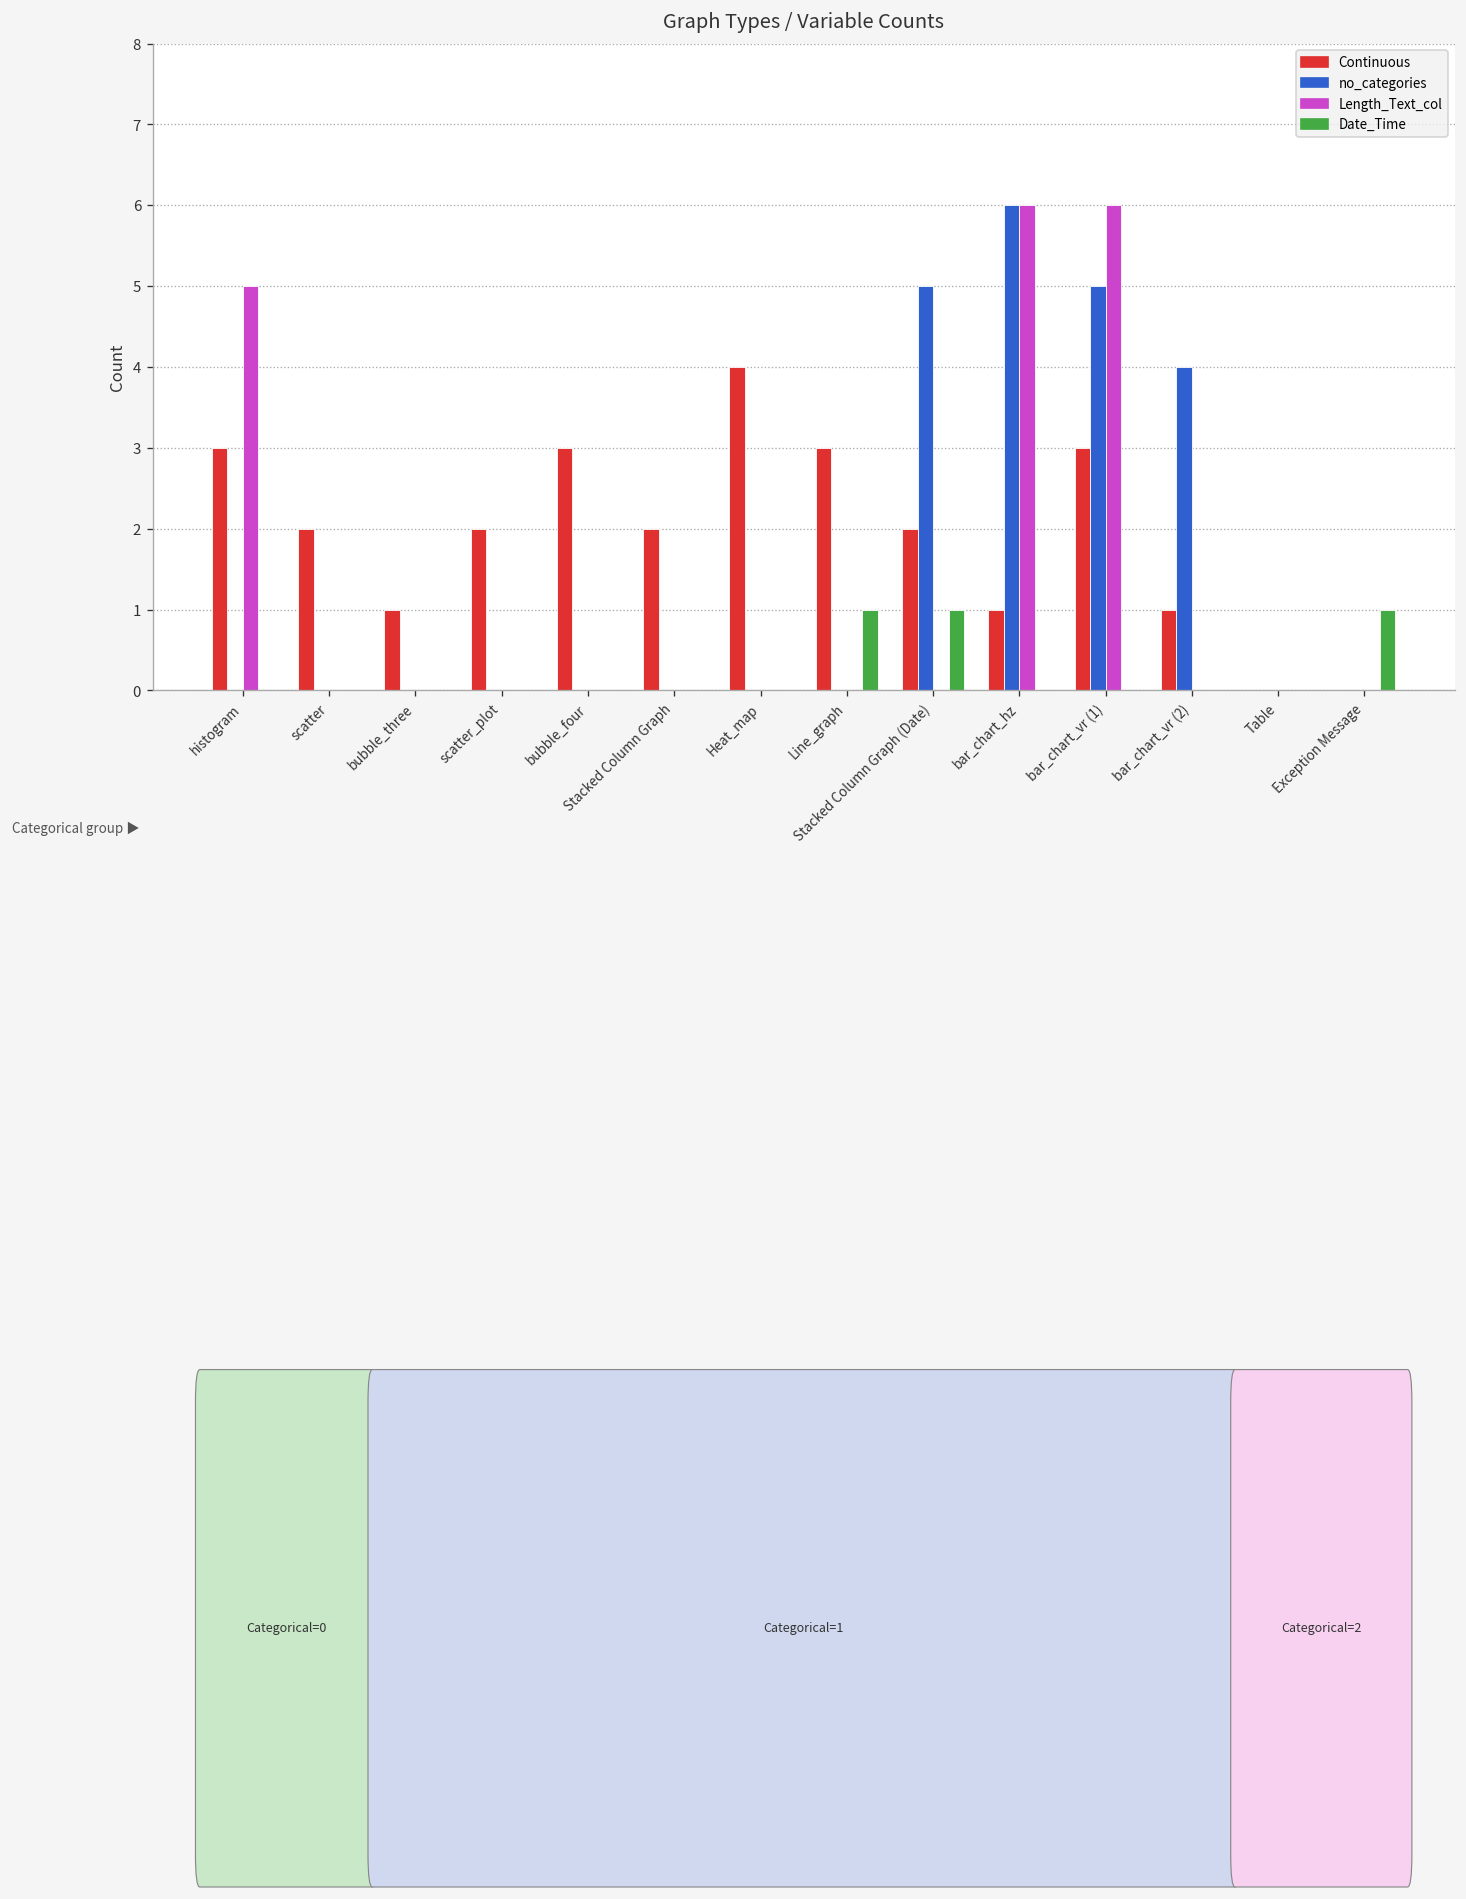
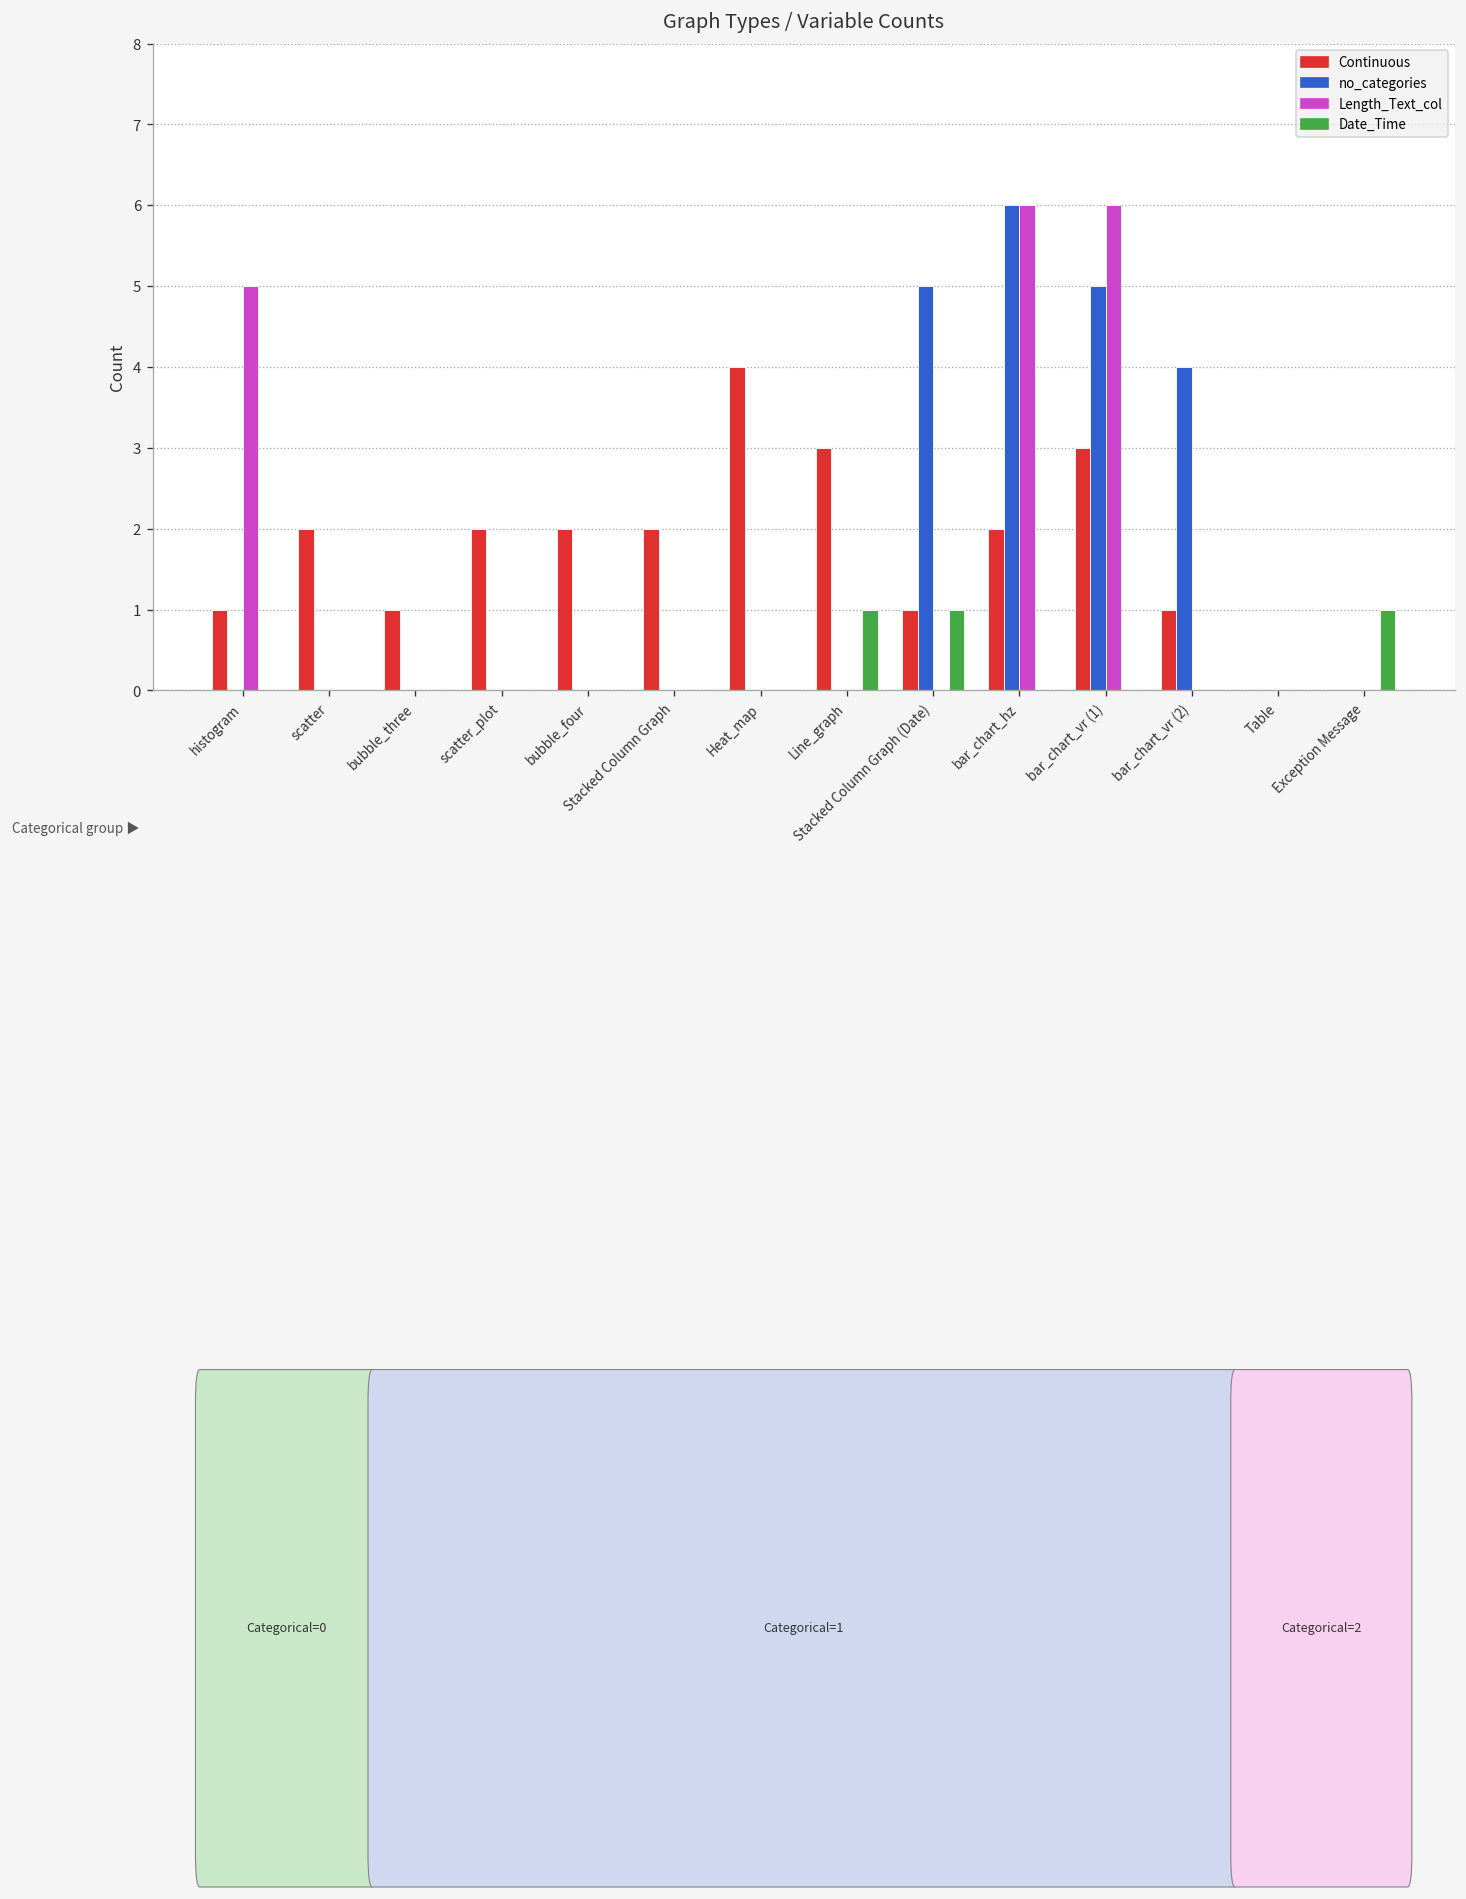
  {
    "Continuous": {
-     "histogram": 3,
+     "histogram": 1,
      "scatter": 2,
      "bubble_three": 1,
      "scatter_plot": 2,
-     "bubble_four": 3,
+     "bubble_four": 2,
      "Stacked Column Graph": 2,
      "Heat_map": 4,
      "Line_graph": 3,
-     "Stacked Column Graph (Date)": 2,
-     "bar_chart_hz": 1,
+     "Stacked Column Graph (Date)": 1,
+     "bar_chart_hz": 2,
      "bar_chart_vr (1)": 3,
      "bar_chart_vr (2)": 1,
      "Table": 0,
      "Exception Message": 0
    },
    "no_categories": {
      "histogram": 0,
      "scatter": 0,
      "bubble_three": 0,
      "scatter_plot": 0,
      "bubble_four": 0,
      "Stacked Column Graph": 0,
      "Heat_map": 0,
      "Line_graph": 0,
      "Stacked Column Graph (Date)": 5,
      "bar_chart_hz": 6,
      "bar_chart_vr (1)": 5,
      "bar_chart_vr (2)": 4,
      "Table": 0,
      "Exception Message": 0
    },
    "Length_Text_col": {
      "histogram": 5,
      "scatter": 0,
      "bubble_three": 0,
      "scatter_plot": 0,
      "bubble_four": 0,
      "Stacked Column Graph": 0,
      "Heat_map": 0,
      "Line_graph": 0,
      "Stacked Column Graph (Date)": 0,
      "bar_chart_hz": 6,
      "bar_chart_vr (1)": 6,
      "bar_chart_vr (2)": 0,
      "Table": 0,
      "Exception Message": 0
    },
    "Date_Time": {
      "histogram": 0,
      "scatter": 0,
      "bubble_three": 0,
      "scatter_plot": 0,
      "bubble_four": 0,
      "Stacked Column Graph": 0,
      "Heat_map": 0,
      "Line_graph": 1,
      "Stacked Column Graph (Date)": 1,
      "bar_chart_hz": 0,
      "bar_chart_vr (1)": 0,
      "bar_chart_vr (2)": 0,
      "Table": 0,
      "Exception Message": 1
    }
  }
